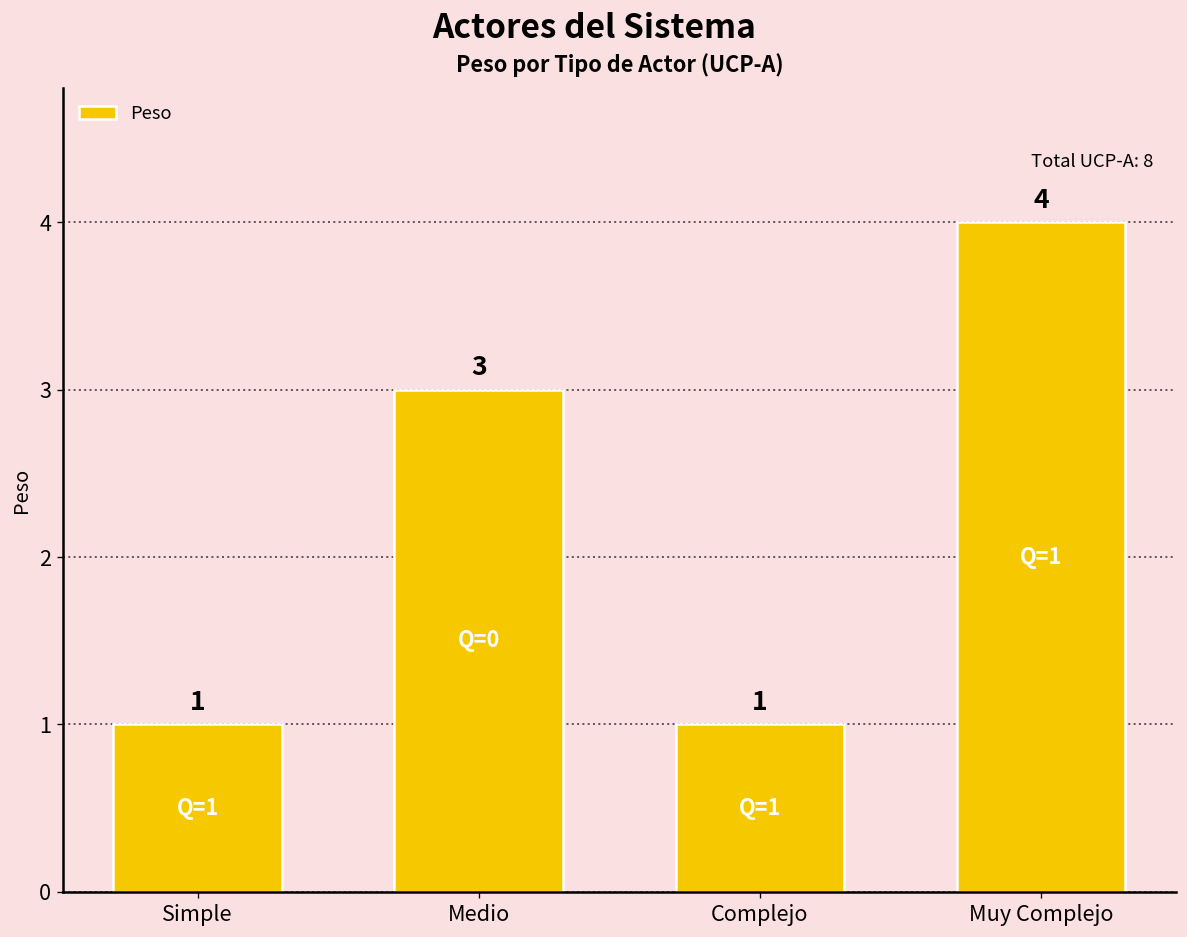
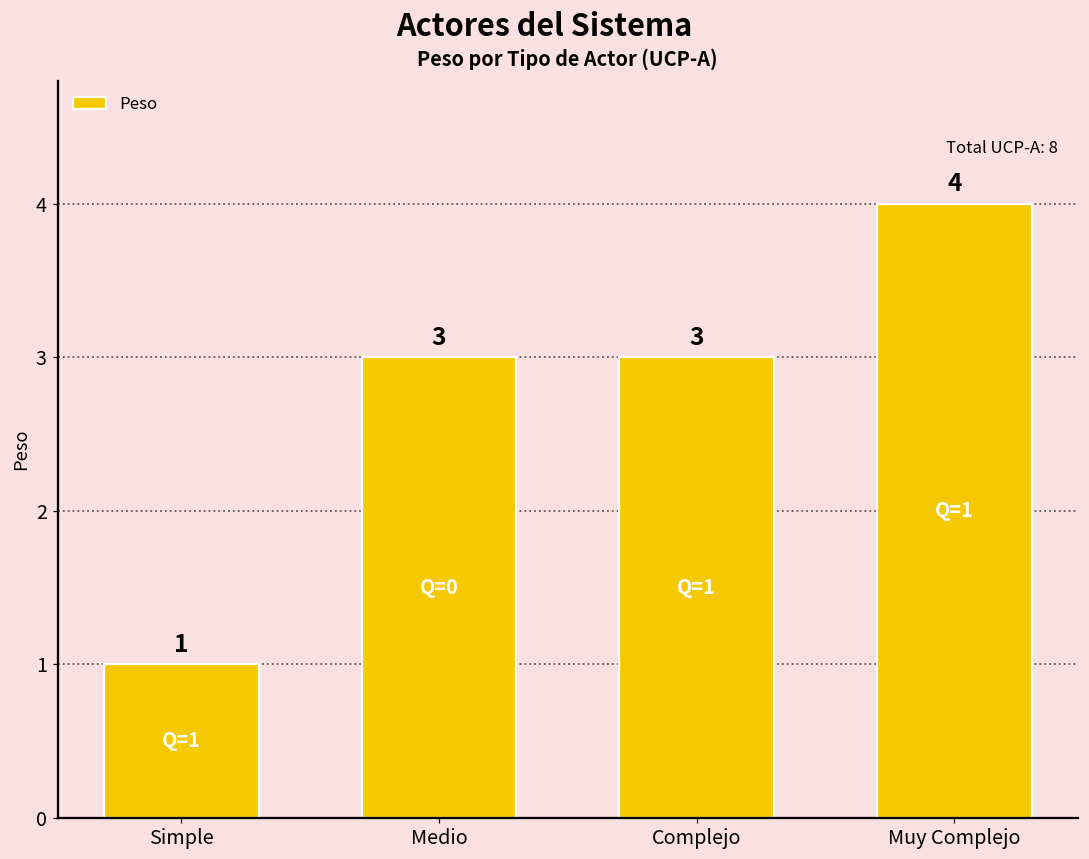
  {
    "Simple": 1,
    "Medio": 3,
-   "Complejo": 1,
+   "Complejo": 3,
    "Muy Complejo": 4
  }
